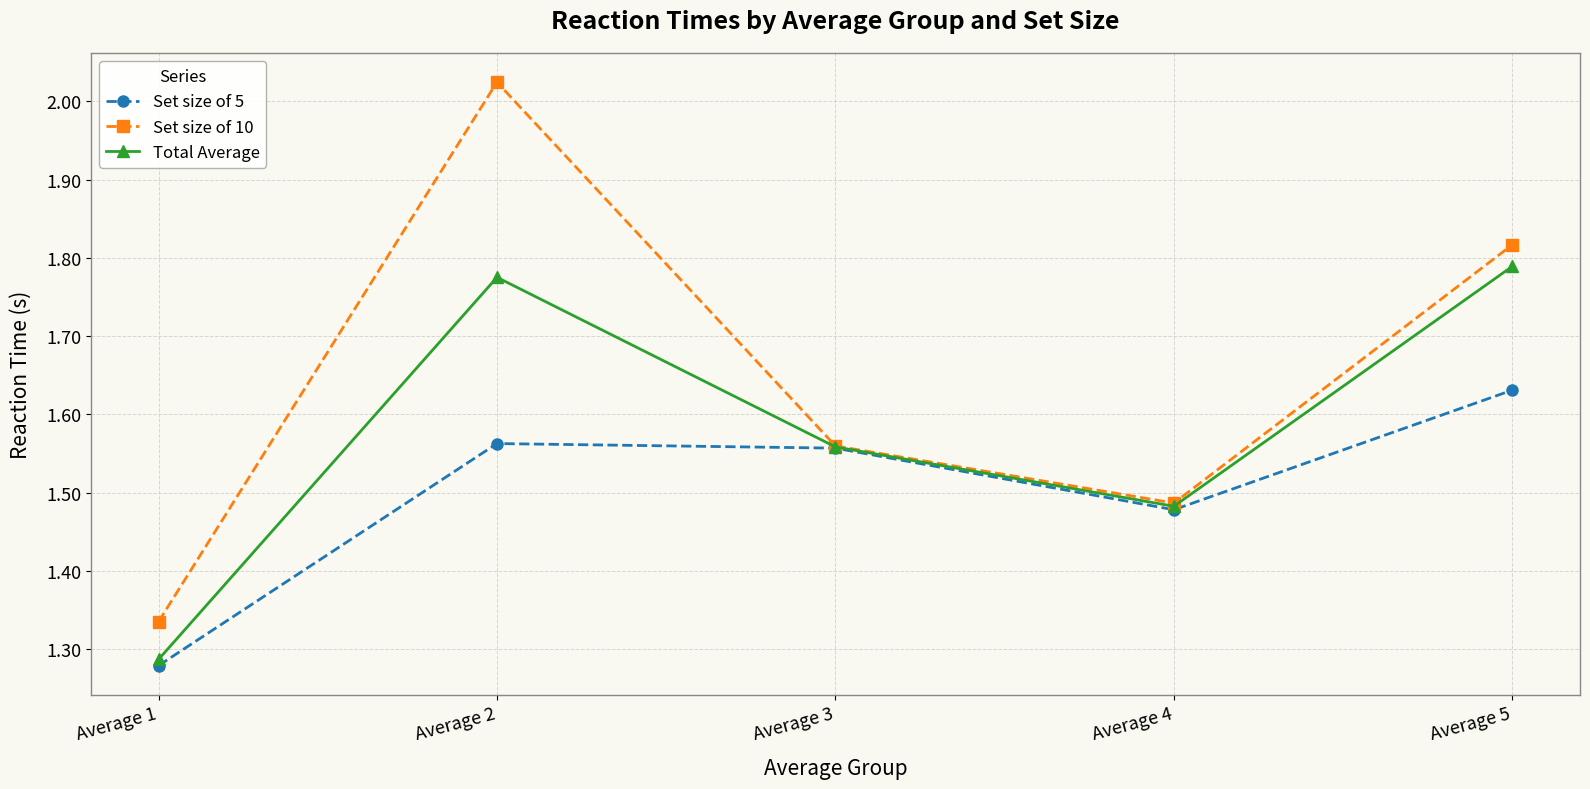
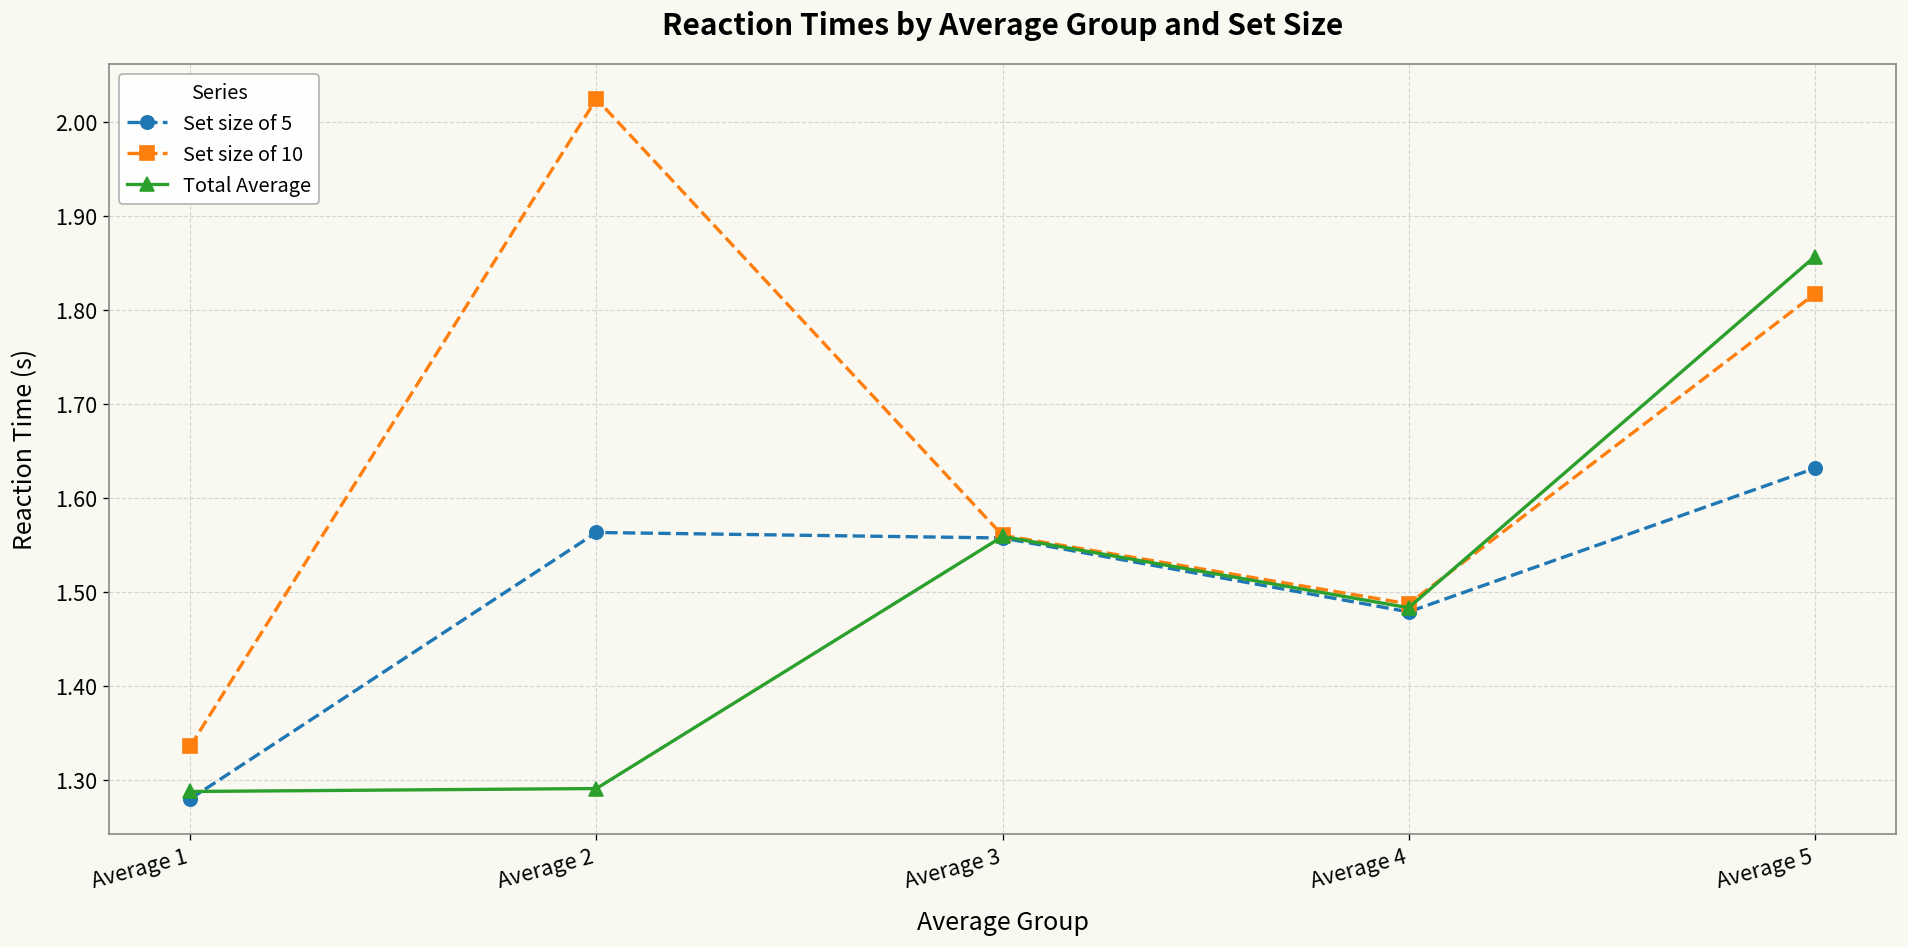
  {
    "Set size of 5": {
      "Average 1": 1.28,
      "Average 2": 1.56,
      "Average 4": 1.48,
      "Average 5": 1.63
    },
    "Set size of 10": {
      "Average 1": 1.34,
      "Average 2": 2.02,
      "Average 4": 1.49,
      "Average 5": 1.82
    },
    "Total Average": {
      "Average 1": 1.29,
-     "Average 2": 1.78,
+     "Average 2": 1.29,
      "Average 4": 1.48,
-     "Average 5": 1.79
+     "Average 5": 1.86
    }
  }
